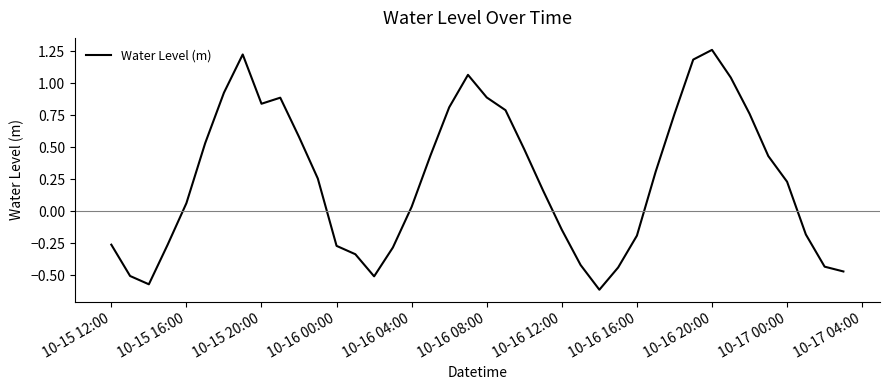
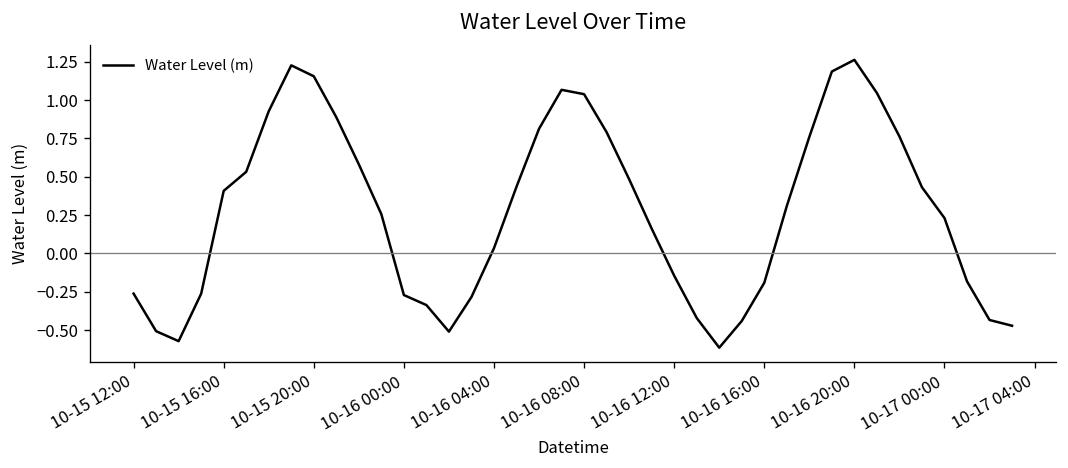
  {
    "10-15 12:00": -0.26,
-   "10-15 16:00": 0.06,
-   "10-15 20:00": 0.84,
+   "10-15 16:00": 0.41,
+   "10-15 20:00": 1.15,
    "10-16 00:00": -0.27,
    "10-16 04:00": 0.03,
-   "10-16 08:00": 0.89,
+   "10-16 08:00": 1.04,
    "10-16 12:00": -0.14,
    "10-16 16:00": -0.19,
    "10-16 20:00": 1.26,
    "10-17 00:00": 0.23
  }
